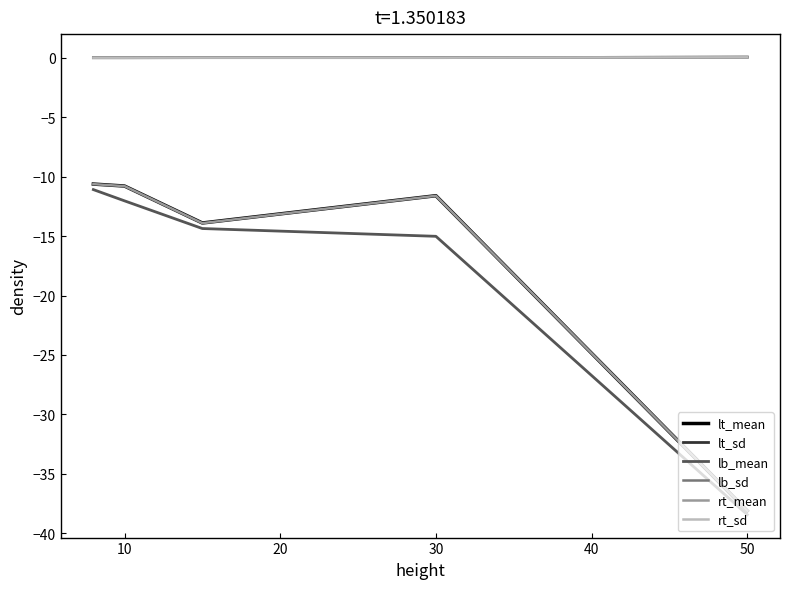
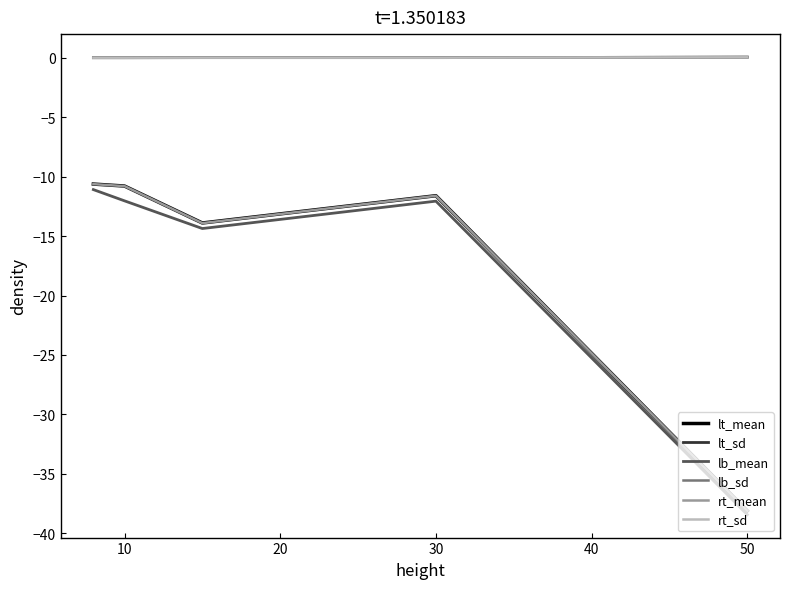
  {
    "lb_mean": {
      "10": -12.0,
-     "30": -15.0
+     "30": -12.1
    }
  }
